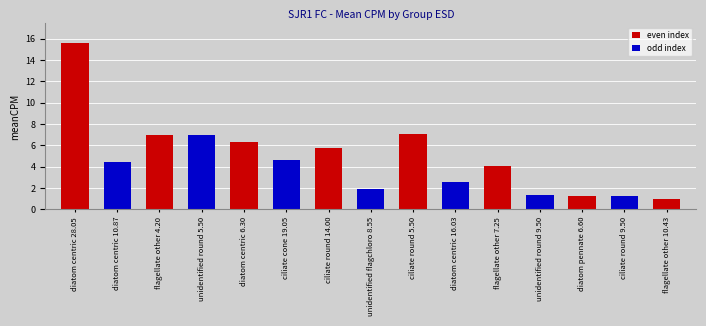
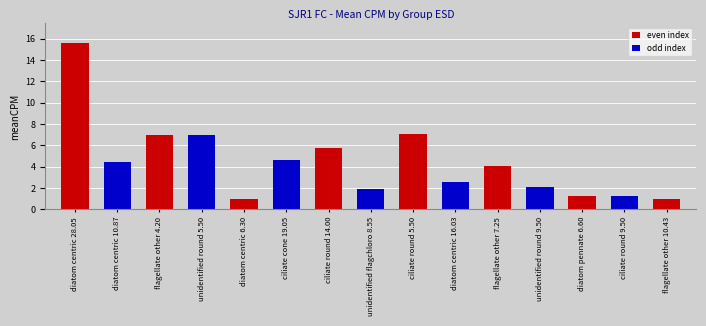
  {
    "diatom centric 28.05": 15.6,
    "diatom centric 10.87": 4.5,
    "flagellate other 4.20": 7.0,
    "unidentified round 5.50": 7.0,
-   "diatom centric 6.30": 6.3,
+   "diatom centric 6.30": 0.9,
    "ciliate cone 19.05": 4.7,
    "ciliate round 14.00": 5.7,
    "unidentified flagchloro 8.55": 1.9,
    "ciliate round 5.50": 7.1,
    "diatom centric 16.03": 2.6,
    "flagellate other 7.25": 4.0,
-   "unidentified round 9.50": 1.3,
+   "unidentified round 9.50": 2.1,
    "diatom pennate 6.60": 1.3,
    "ciliate round 9.50": 1.2,
    "flagellate other 10.43": 1.0
  }
